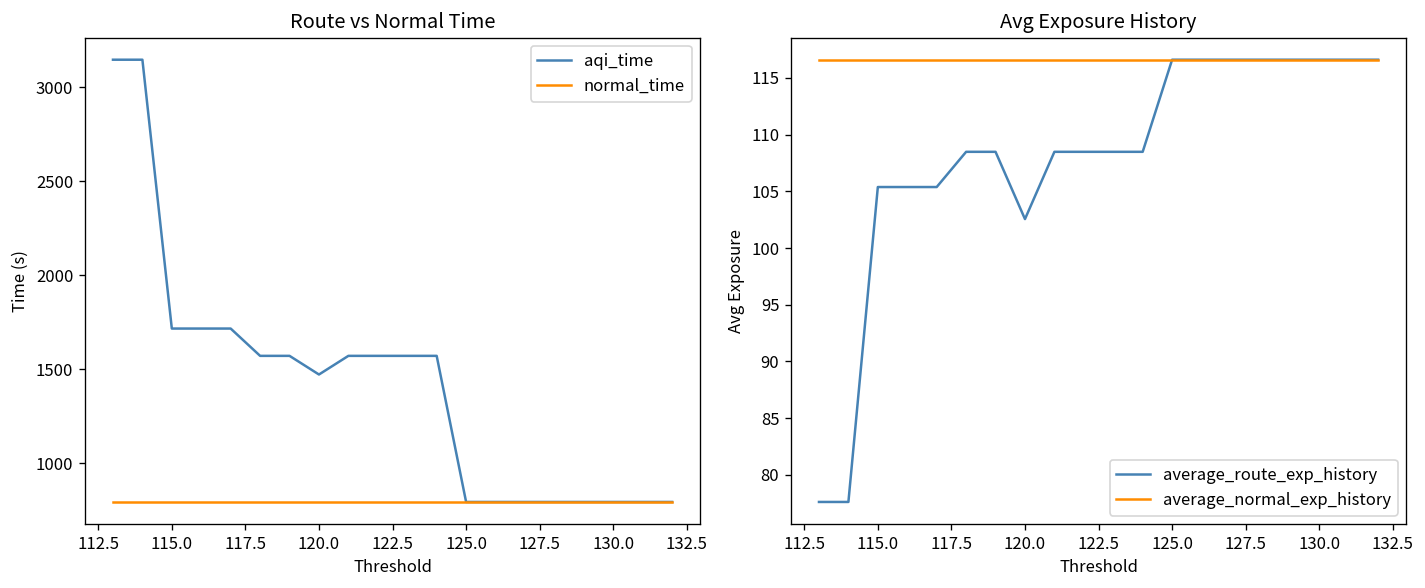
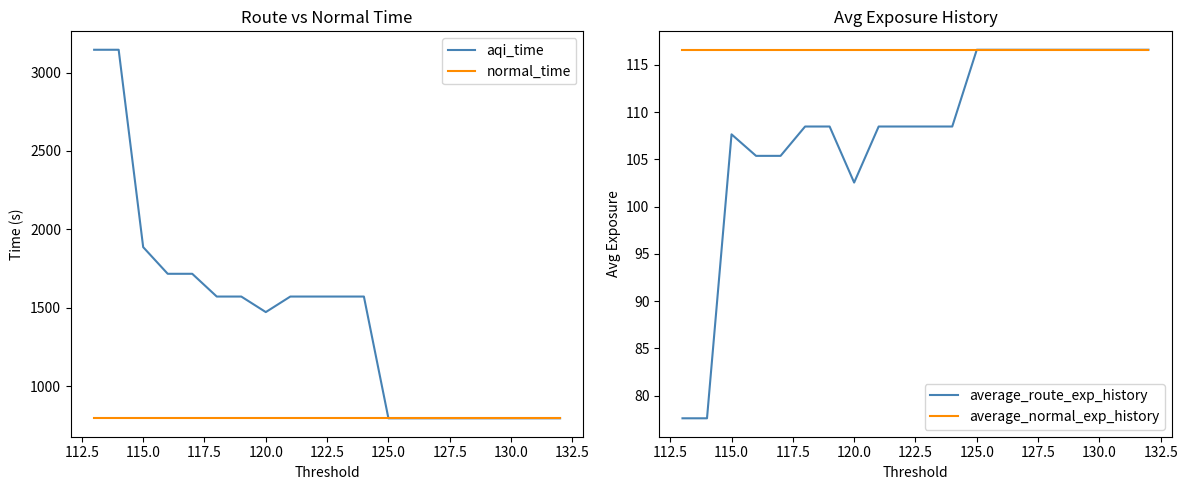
  {
    "Route vs Normal Time": {
      "aqi_time": {
-       "115.0": 1720,
+       "115.0": 1890,
        "120.0": 1470
      },
      "normal_time": {
        "115.0": 790,
        "120.0": 790
      }
    },
    "Avg Exposure History": {
      "average_route_exp_history": {
-       "115.0": 105,
+       "115.0": 108,
        "120.0": 103
      },
      "average_normal_exp_history": {
        "115.0": 117,
        "120.0": 117
      }
    }
  }
